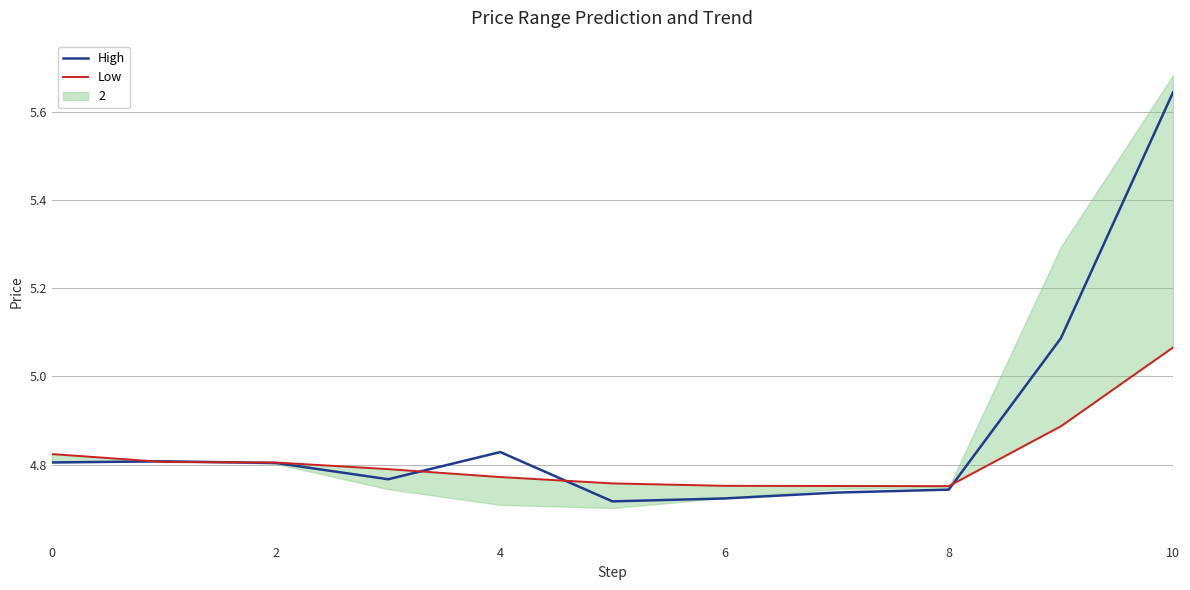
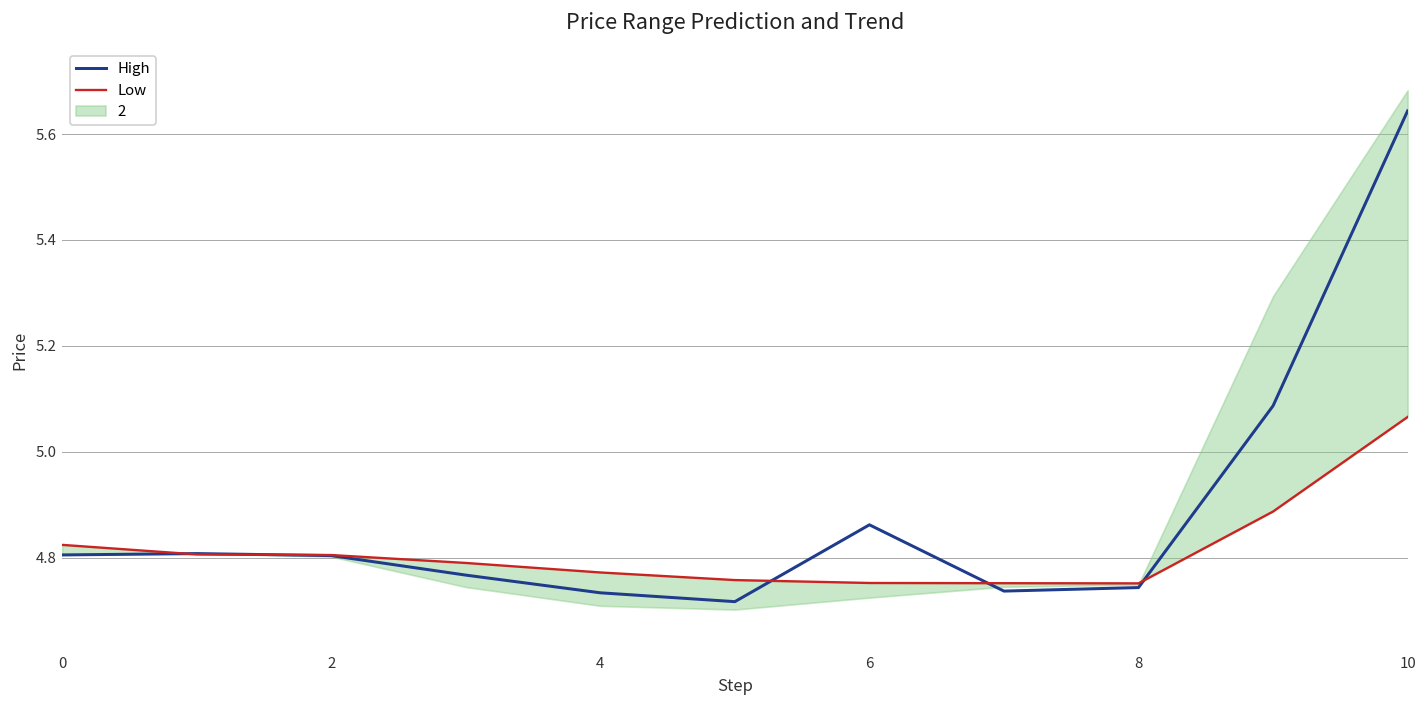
  {
    "High": {
      "0": 4.81,
-     "4": 4.83,
-     "6": 4.72,
+     "4": 4.73,
+     "6": 4.86,
      "8": 4.74,
      "10": 5.64
    },
    "Low": {
      "10": 5.07
    }
  }
